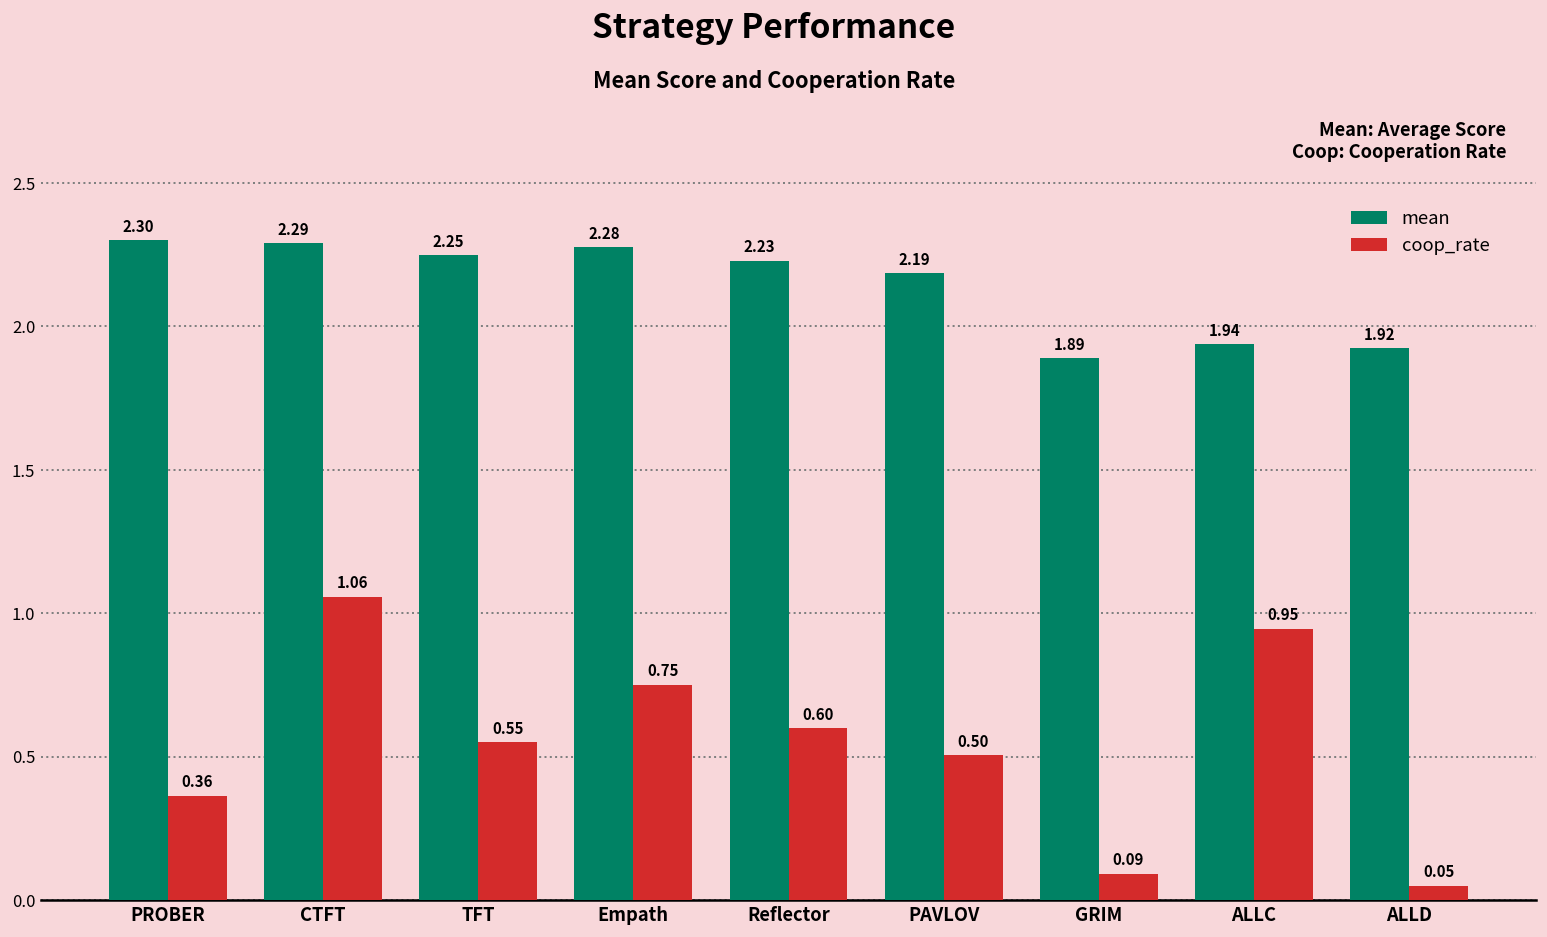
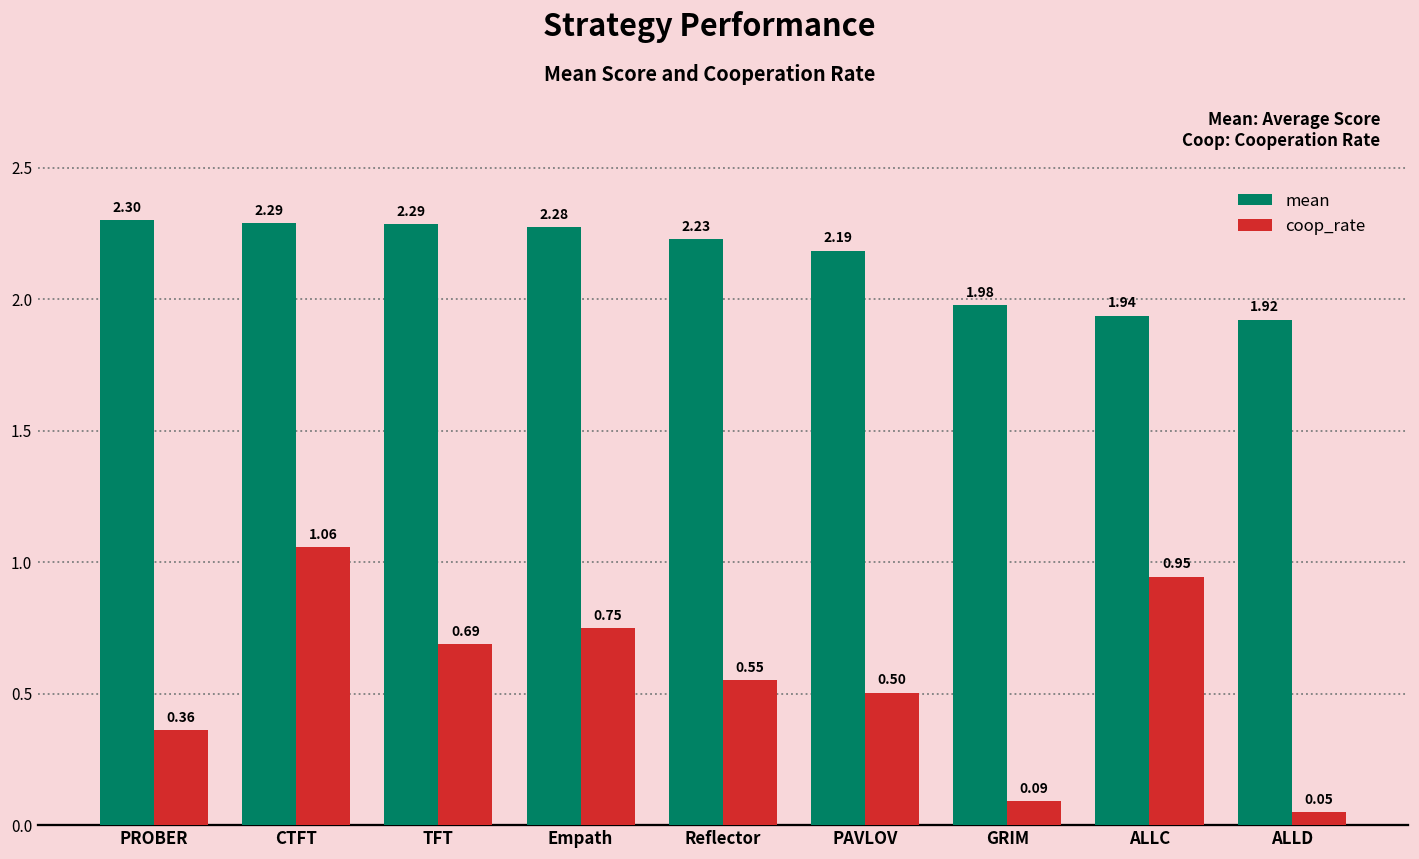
  {
    "mean": {
      "PROBER": 2.30,
      "CTFT": 2.29,
-     "TFT": 2.25,
+     "TFT": 2.29,
      "Empath": 2.28,
      "Reflector": 2.23,
      "PAVLOV": 2.19,
-     "GRIM": 1.89,
+     "GRIM": 1.98,
      "ALLC": 1.94,
      "ALLD": 1.92
    },
    "coop_rate": {
      "PROBER": 0.36,
      "CTFT": 1.06,
-     "TFT": 0.55,
+     "TFT": 0.69,
      "Empath": 0.75,
-     "Reflector": 0.60,
+     "Reflector": 0.55,
      "PAVLOV": 0.50,
      "GRIM": 0.09,
      "ALLC": 0.95,
      "ALLD": 0.05
    }
  }
